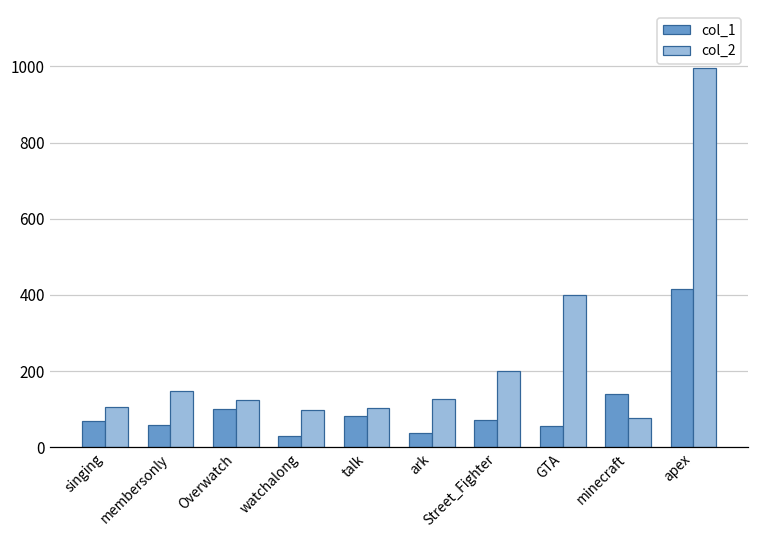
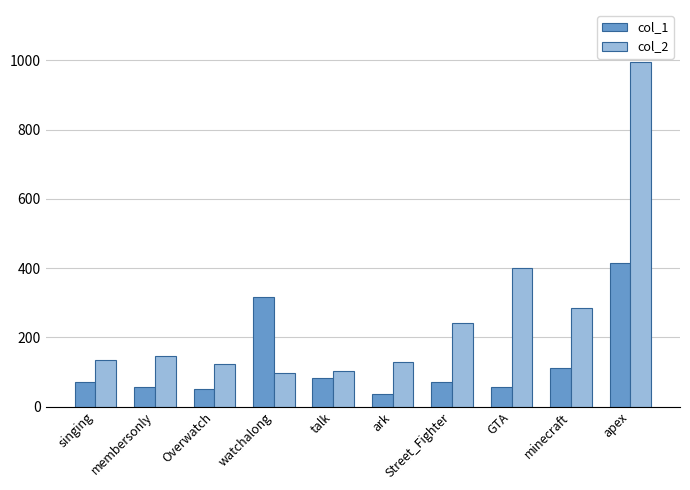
  {
    "col_1": {
      "singing": 70,
      "membersonly": 60,
-     "Overwatch": 100,
-     "watchalong": 30,
+     "Overwatch": 50,
+     "watchalong": 320,
      "talk": 80,
      "ark": 40,
      "Street_Fighter": 70,
      "GTA": 60,
-     "minecraft": 140,
+     "minecraft": 110,
      "apex": 420
    },
    "col_2": {
-     "singing": 110,
+     "singing": 130,
      "membersonly": 150,
      "Overwatch": 120,
      "watchalong": 100,
      "talk": 100,
      "ark": 130,
-     "Street_Fighter": 200,
+     "Street_Fighter": 240,
      "GTA": 400,
-     "minecraft": 80,
+     "minecraft": 280,
      "apex": 1000
    }
  }
